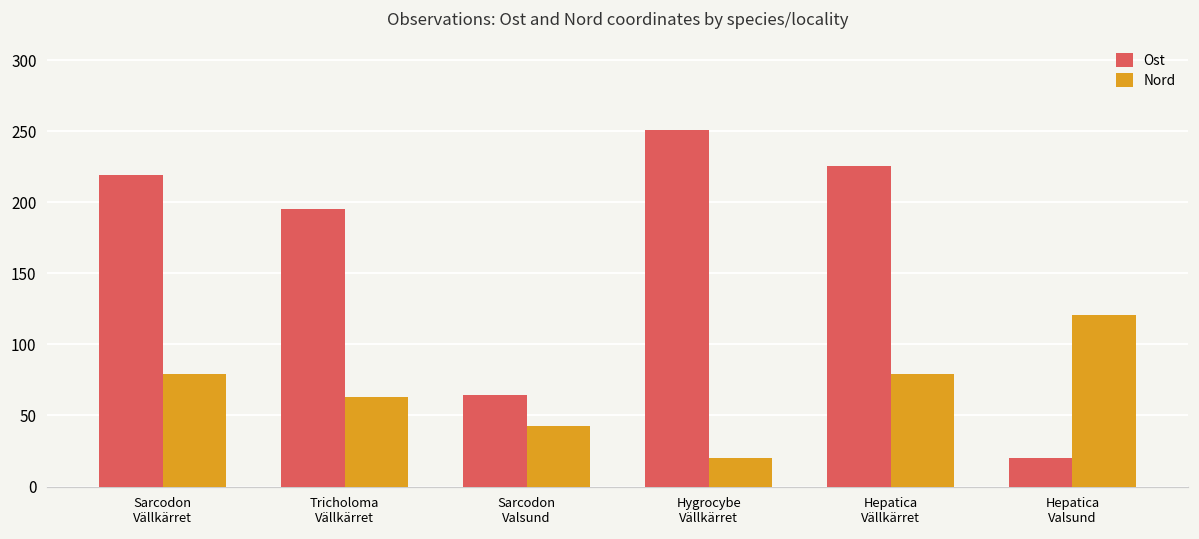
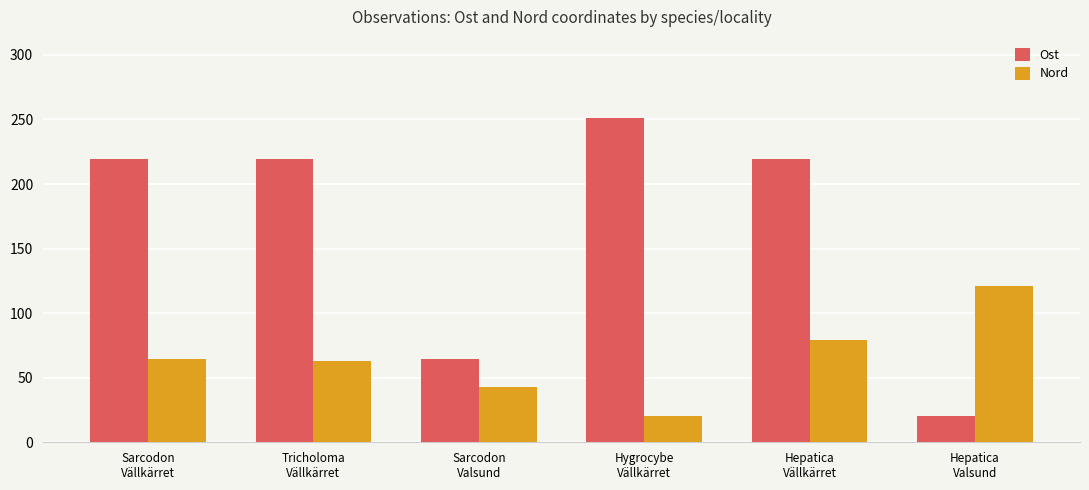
  {
    "Ost": {
      "Sarcodon Vällkärret": 219,
-     "Tricholoma Vällkärret": 195,
+     "Tricholoma Vällkärret": 219,
      "Sarcodon Valsund": 64,
      "Hygrocybe Vällkärret": 251,
-     "Hepatica Vällkärret": 226,
+     "Hepatica Vällkärret": 219,
      "Hepatica Valsund": 20
    },
    "Nord": {
-     "Sarcodon Vällkärret": 79,
+     "Sarcodon Vällkärret": 64,
      "Tricholoma Vällkärret": 63,
      "Sarcodon Valsund": 43,
      "Hygrocybe Vällkärret": 20,
      "Hepatica Vällkärret": 79,
      "Hepatica Valsund": 121
    }
  }
